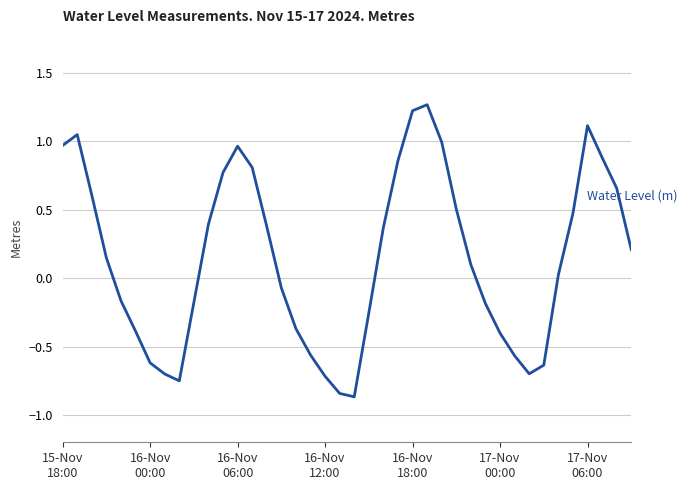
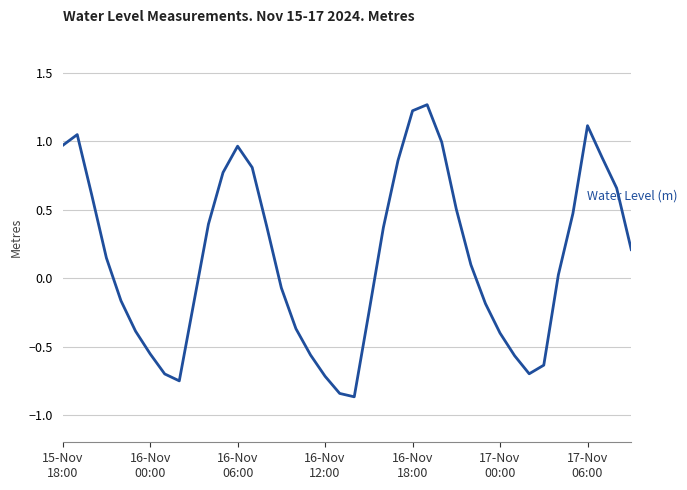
  {
    "15-Nov 18:00": 0.97,
-   "16-Nov 00:00": -0.62,
+   "16-Nov 00:00": -0.55,
    "16-Nov 06:00": 0.97,
    "16-Nov 12:00": -0.72,
    "16-Nov 18:00": 1.22,
    "17-Nov 00:00": -0.40,
    "17-Nov 06:00": 1.12
  }
